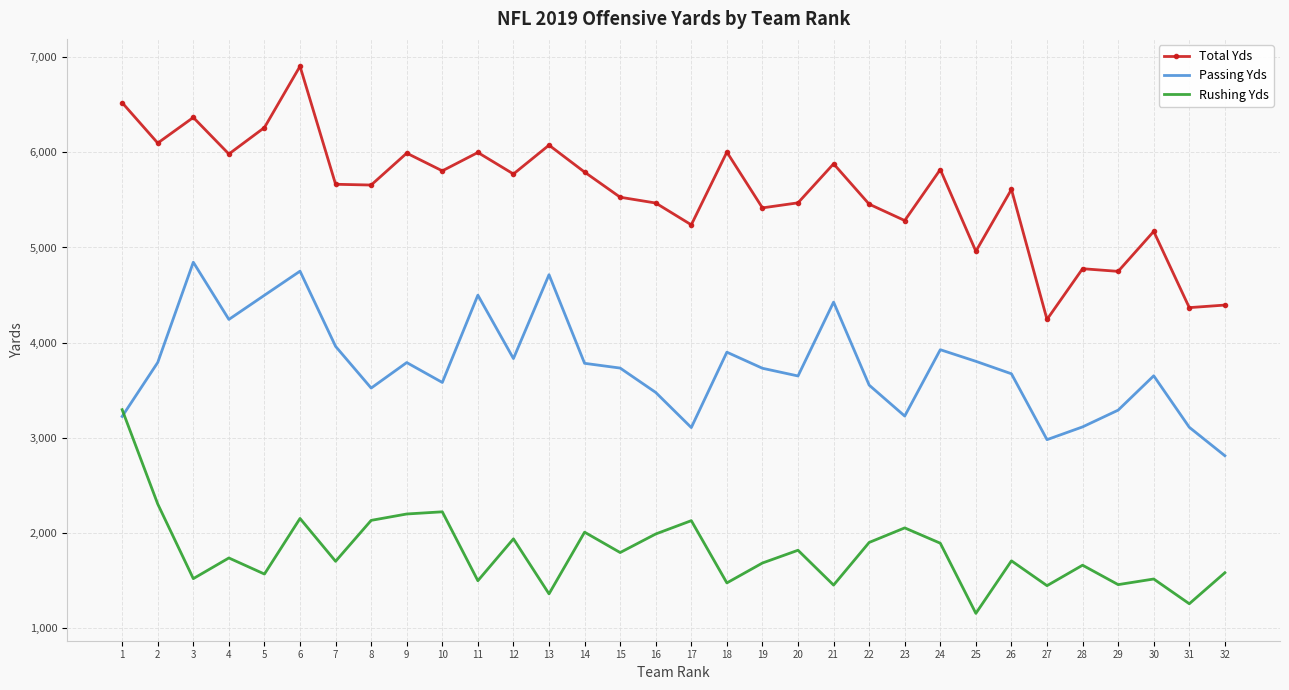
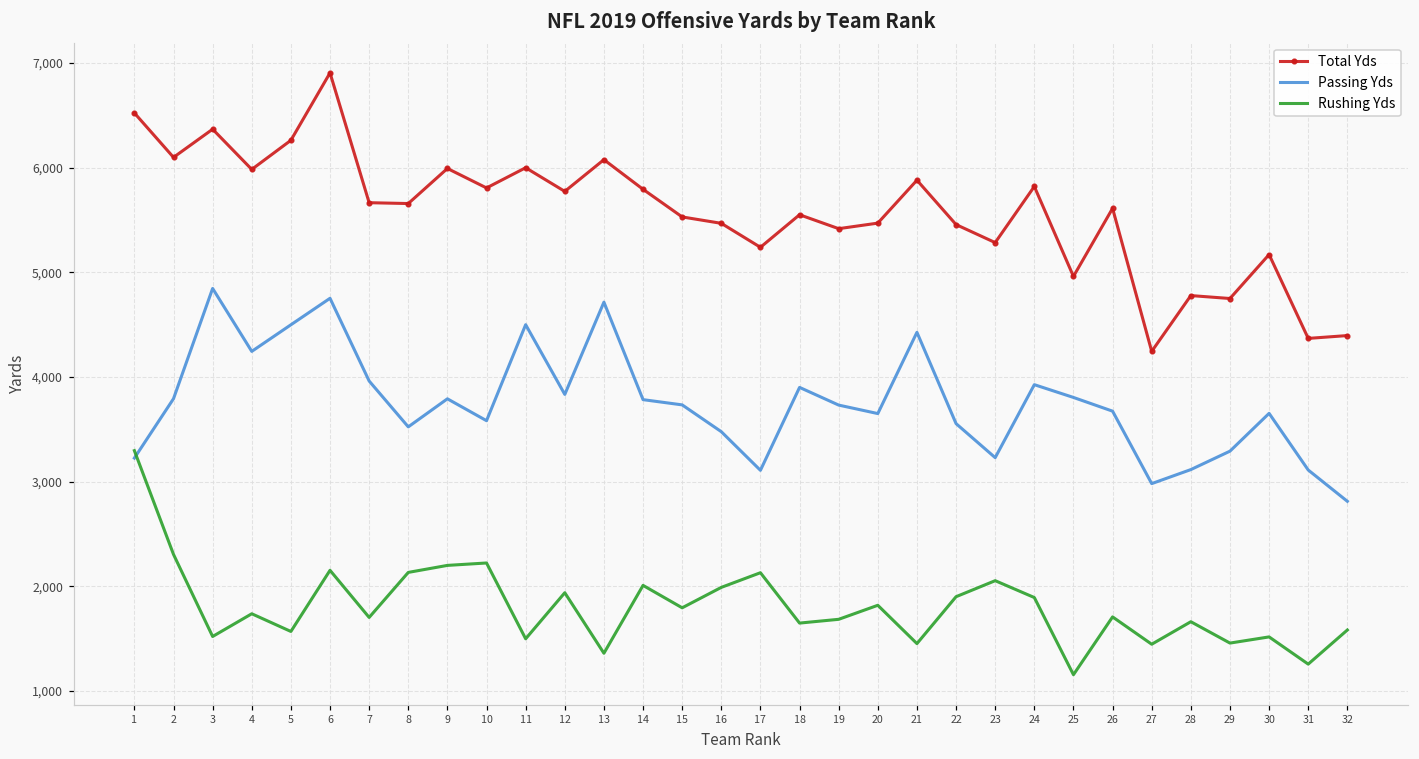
  {
    "Total Yds": {
      "1": "6,500",
      "2": "6,100",
      "3": "6,400",
      "4": "6,000",
      "5": "6,300",
      "6": "6,900",
      "7": "5,700",
      "8": "5,700",
      "9": "6,000",
      "10": "5,800",
      "11": "6,000",
      "12": "5,800",
      "13": "6,100",
      "14": "5,800",
      "15": "5,500",
      "16": "5,500",
      "17": "5,200",
-     "18": "6,000",
+     "18": "5,500",
      "19": "5,400",
      "20": "5,500",
      "21": "5,900",
      "22": "5,500",
      "23": "5,300",
      "24": "5,800",
      "25": "5,000",
      "26": "5,600",
      "27": "4,200",
      "28": "4,800",
      "29": "4,700",
      "30": "5,200",
      "31": "4,400",
      "32": "4,400"
    },
    "Passing Yds": {
      "1": "3,200",
      "2": "3,800",
      "3": "4,800",
      "4": "4,200",
      "5": "4,500",
      "6": "4,800",
      "7": "4,000",
      "8": "3,500",
      "9": "3,800",
      "10": "3,600",
      "11": "4,500",
      "12": "3,800",
      "13": "4,700",
      "14": "3,800",
      "15": "3,700",
      "16": "3,500",
      "17": "3,100",
      "18": "3,900",
      "19": "3,700",
      "20": "3,700",
      "21": "4,400",
      "22": "3,600",
      "23": "3,200",
      "24": "3,900",
      "25": "3,800",
      "26": "3,700",
      "27": "3,000",
      "28": "3,100",
      "29": "3,300",
      "30": "3,700",
      "31": "3,100",
      "32": "2,800"
    },
    "Rushing Yds": {
      "1": "3,300",
      "2": "2,300",
      "3": "1,500",
      "4": "1,700",
      "5": "1,600",
      "6": "2,200",
      "7": "1,700",
      "8": "2,100",
      "9": "2,200",
      "10": "2,200",
      "11": "1,500",
      "12": "1,900",
      "13": "1,400",
      "14": "2,000",
      "15": "1,800",
      "16": "2,000",
      "17": "2,100",
-     "18": "1,500",
+     "18": "1,600",
      "19": "1,700",
      "20": "1,800",
      "21": "1,500",
      "22": "1,900",
      "23": "2,100",
      "24": "1,900",
      "25": "1,200",
      "26": "1,700",
      "27": "1,400",
      "28": "1,700",
      "29": "1,500",
      "30": "1,500",
      "31": "1,300",
      "32": "1,600"
    }
  }
